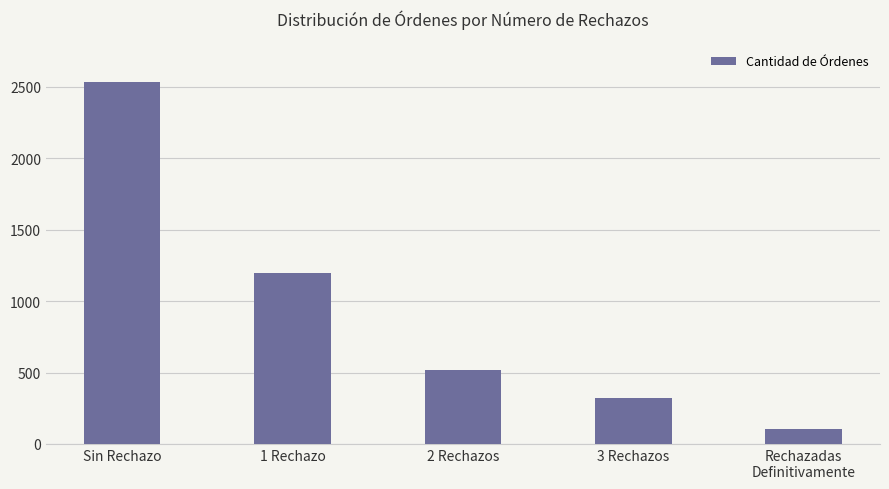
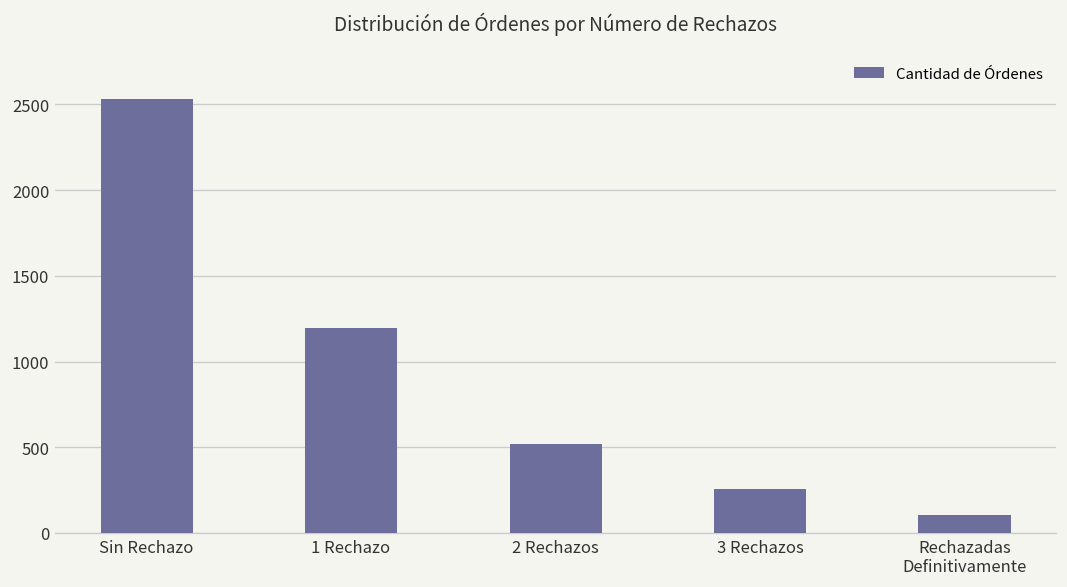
  {
    "Sin Rechazo": 2530,
    "1 Rechazo": 1200,
    "2 Rechazos": 520,
-   "3 Rechazos": 320,
+   "3 Rechazos": 260,
    "Rechazadas Definitivamente": 100
  }
